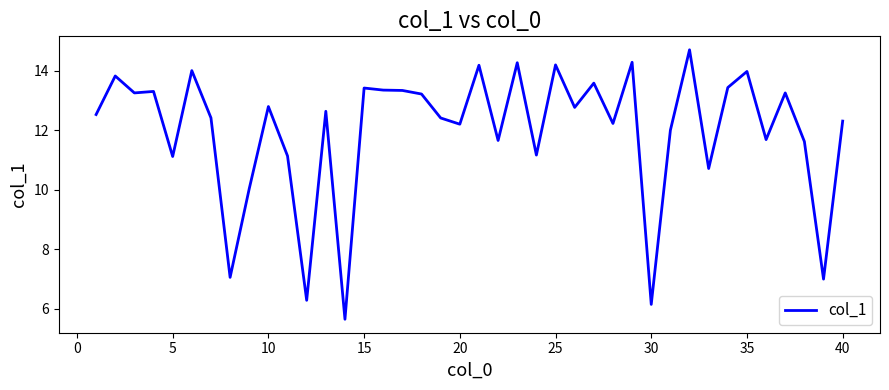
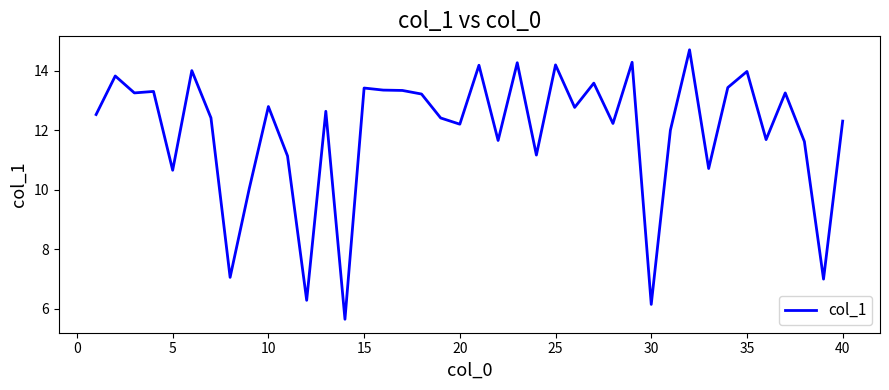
  {
-   "5": 11.1,
+   "5": 10.7,
    "10": 12.8,
    "15": 13.4,
    "20": 12.2,
    "25": 14.2,
    "30": 6.1,
    "35": 14.0,
    "40": 12.3
  }
